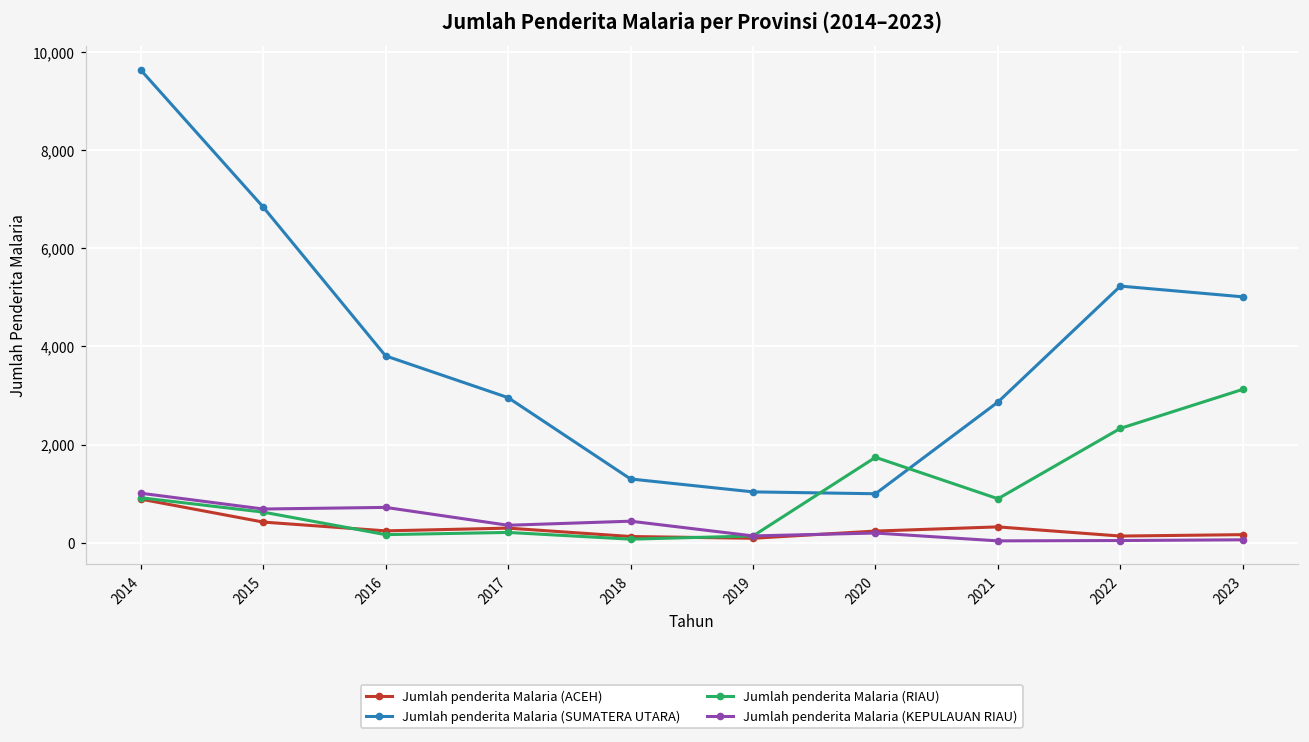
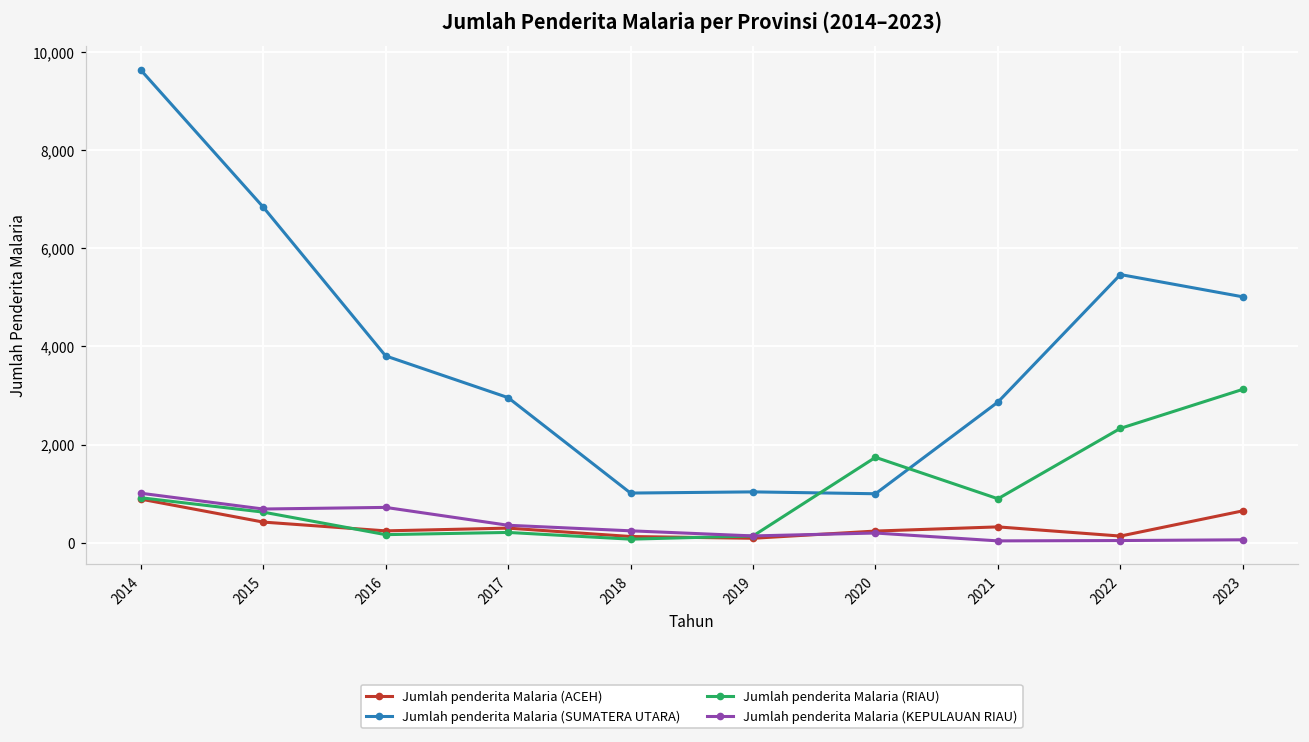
  {
    "Jumlah penderita Malaria (ACEH)": {
      "2015": "400",
      "2016": "200",
      "2017": "300",
      "2021": "300",
      "2022": "100",
-     "2023": "200"
+     "2023": "700"
    },
    "Jumlah penderita Malaria (SUMATERA UTARA)": {
      "2014": "9,600",
      "2015": "6,800",
      "2016": "3,800",
      "2017": "3,000",
-     "2018": "1,300",
+     "2018": "1,000",
      "2019": "1,000",
      "2020": "1,000",
      "2021": "2,900",
-     "2022": "5,200",
+     "2022": "5,500",
      "2023": "5,000"
    },
    "Jumlah penderita Malaria (RIAU)": {
      "2015": "600",
      "2016": "200",
      "2017": "200",
      "2020": "1,700",
      "2021": "900",
      "2022": "2,300",
      "2023": "3,100"
    },
    "Jumlah penderita Malaria (KEPULAUAN RIAU)": {
      "2014": "1,000",
      "2015": "700",
      "2016": "700",
      "2017": "400",
-     "2018": "400",
+     "2018": "200",
      "2021": "0",
      "2022": "0",
      "2023": "100"
    }
  }
